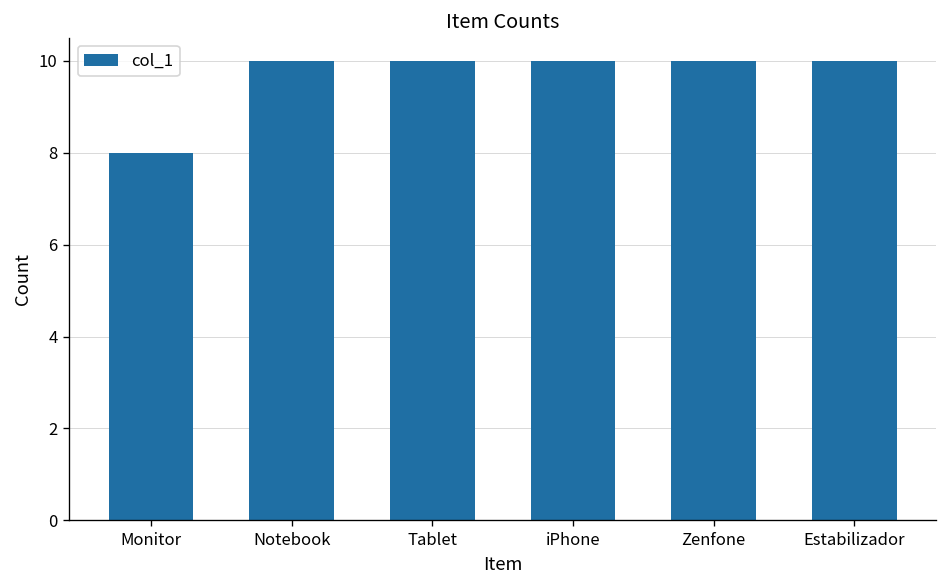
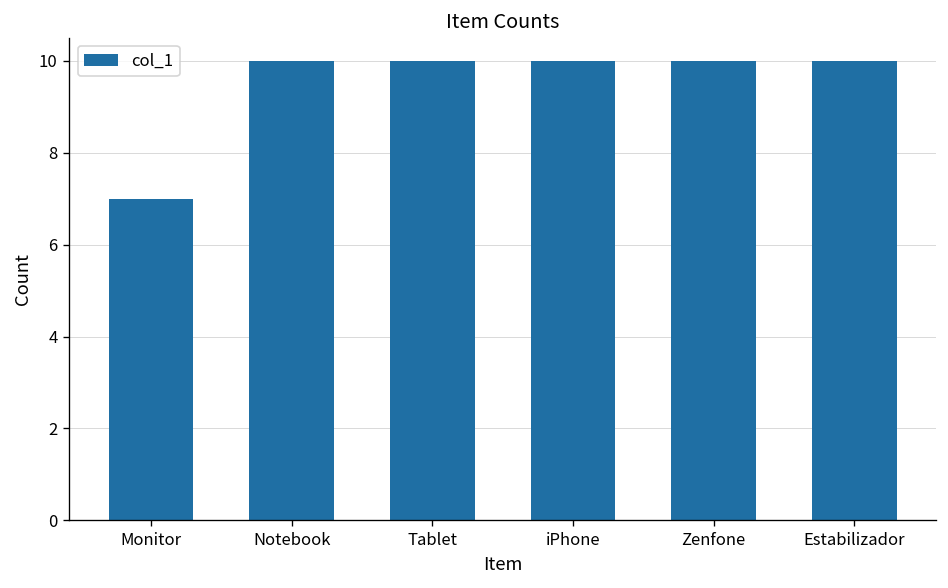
  {
-   "Monitor": 8,
+   "Monitor": 7,
    "Notebook": 10,
    "Tablet": 10,
    "iPhone": 10,
    "Zenfone": 10,
    "Estabilizador": 10
  }
